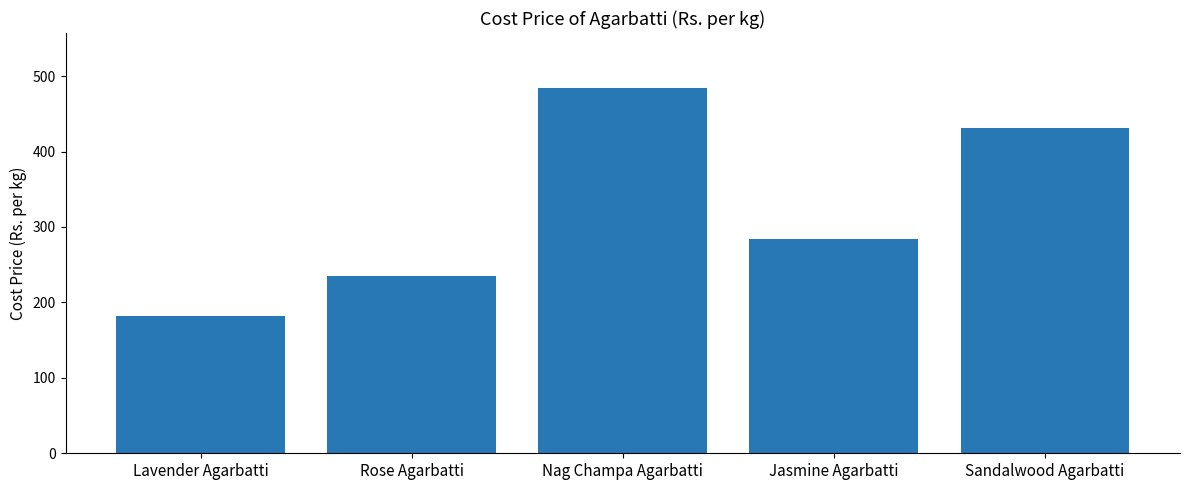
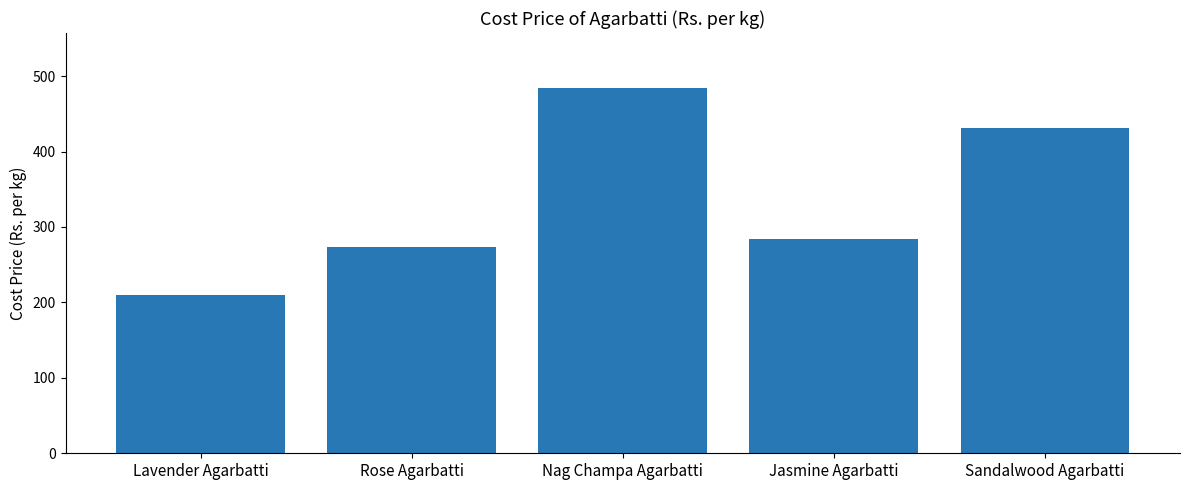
  {
-   "Lavender Agarbatti": 180,
-   "Rose Agarbatti": 230,
+   "Lavender Agarbatti": 210,
+   "Rose Agarbatti": 270,
    "Nag Champa Agarbatti": 480,
    "Jasmine Agarbatti": 280,
    "Sandalwood Agarbatti": 430
  }
